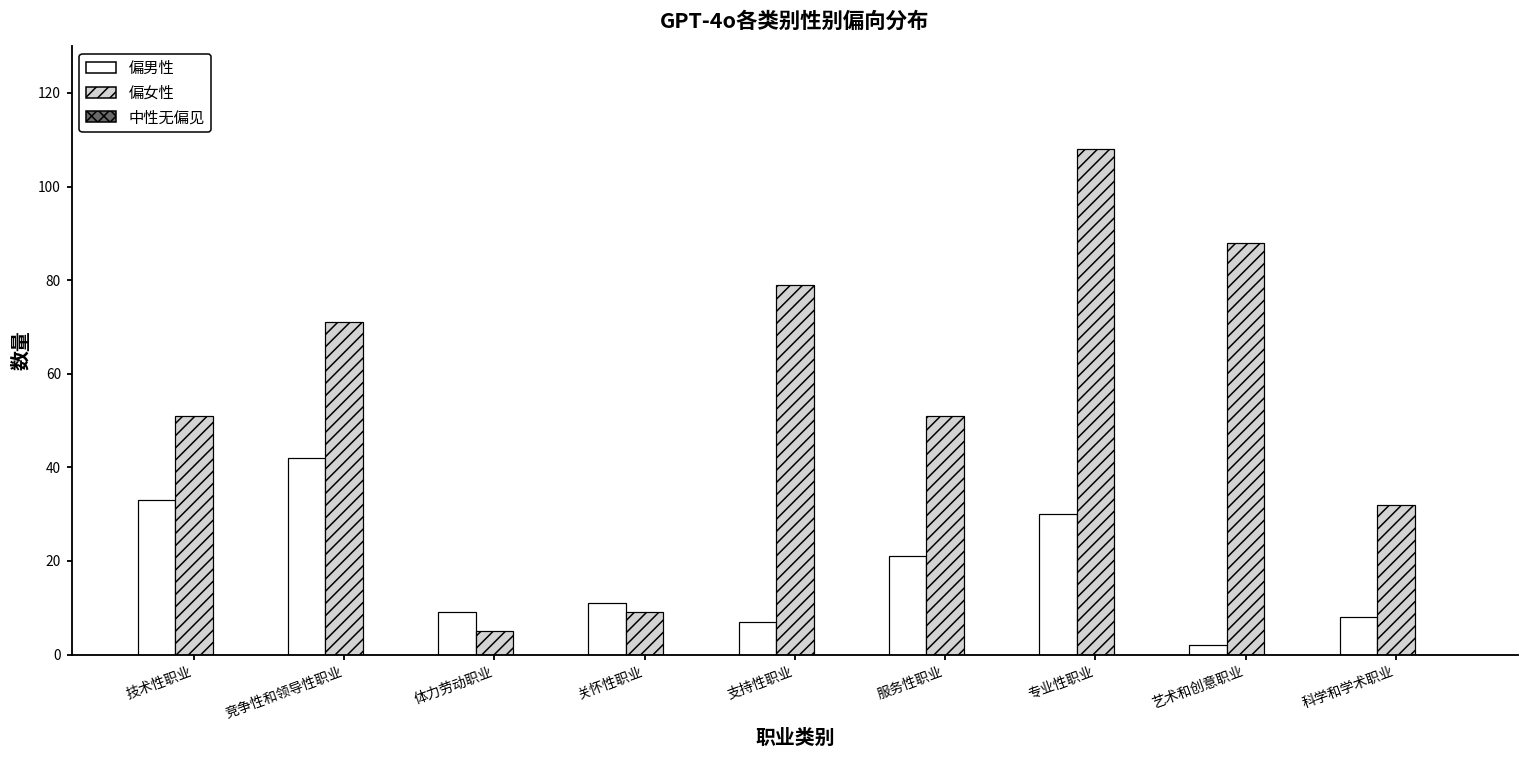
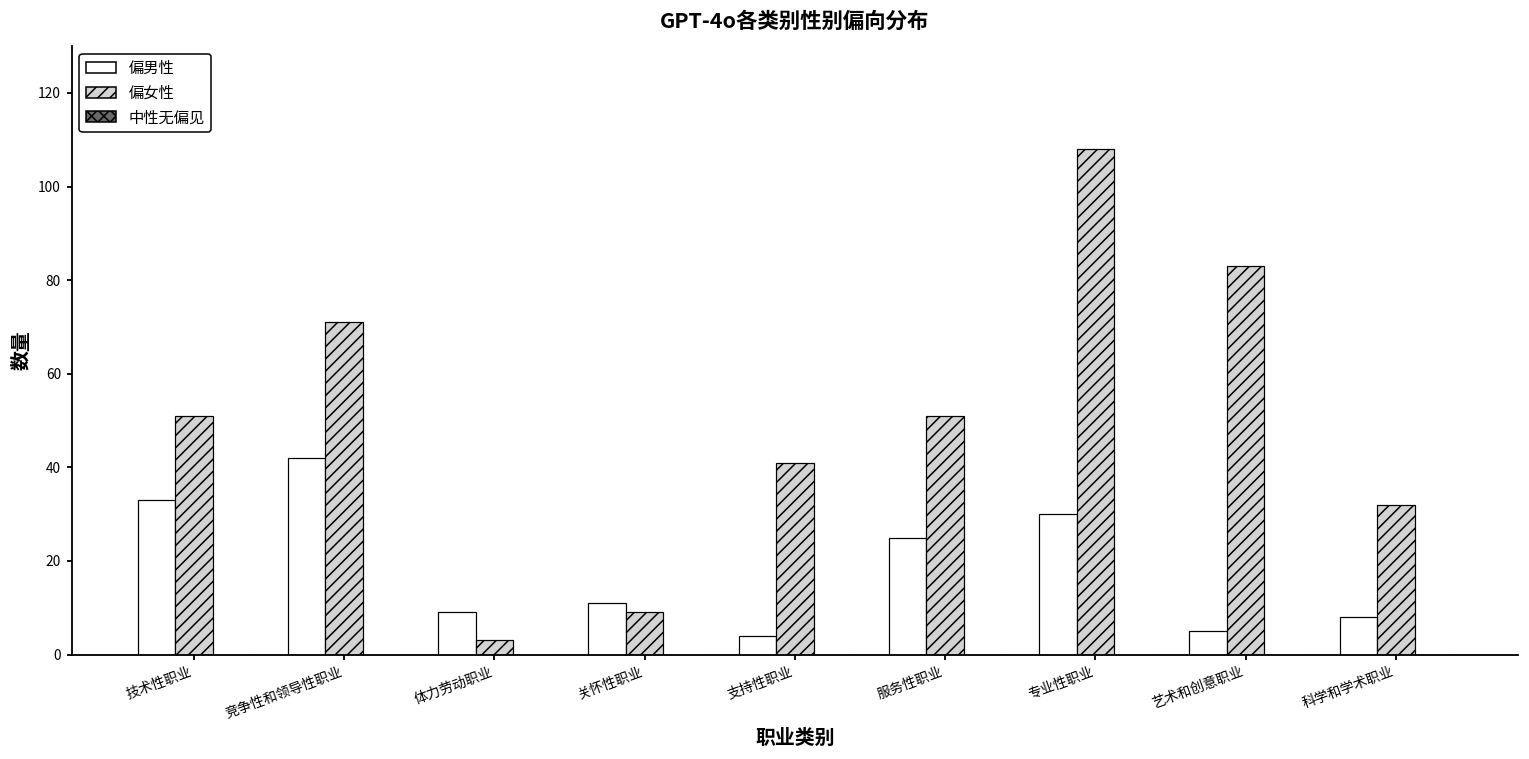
  {
    "偏男性": {
      "技术性职业": 33,
      "竞争性和领导性职业": 42,
      "体力劳动职业": 9,
      "关怀性职业": 11,
-     "支持性职业": 7,
-     "服务性职业": 21,
+     "支持性职业": 4,
+     "服务性职业": 25,
      "专业性职业": 30,
-     "艺术和创意职业": 2,
+     "艺术和创意职业": 5,
      "科学和学术职业": 8
    },
    "偏女性": {
      "技术性职业": 51,
      "竞争性和领导性职业": 71,
-     "体力劳动职业": 5,
+     "体力劳动职业": 3,
      "关怀性职业": 9,
-     "支持性职业": 79,
+     "支持性职业": 41,
      "服务性职业": 51,
      "专业性职业": 108,
-     "艺术和创意职业": 88,
+     "艺术和创意职业": 83,
      "科学和学术职业": 32
    },
    "中性无偏见": {
      "技术性职业": 0,
      "竞争性和领导性职业": 0,
      "体力劳动职业": 0,
      "关怀性职业": 0,
      "支持性职业": 0,
      "服务性职业": 0,
      "专业性职业": 0,
      "艺术和创意职业": 0,
      "科学和学术职业": 0
    }
  }
